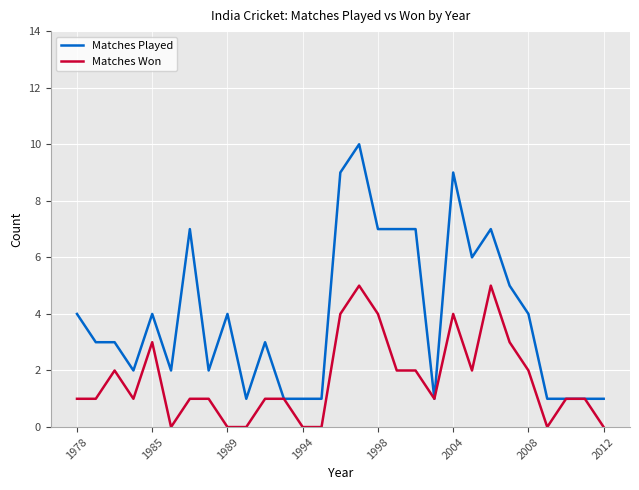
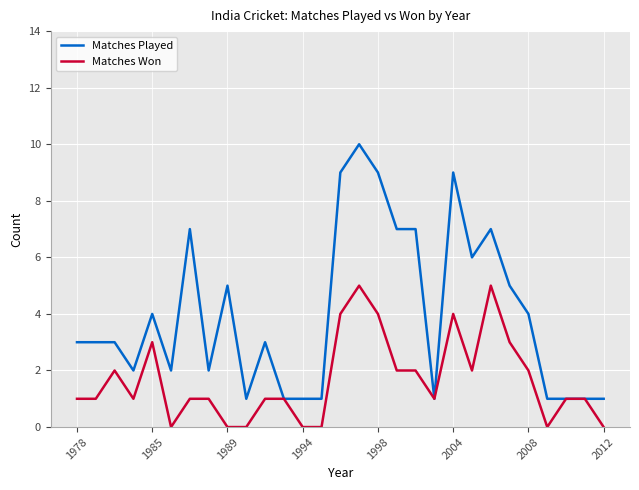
  {
    "Matches Played": {
-     "1978": 4,
+     "1978": 3,
      "1985": 4,
-     "1989": 4,
+     "1989": 5,
      "1994": 1,
-     "1998": 7,
+     "1998": 9,
      "2004": 9,
      "2008": 4,
      "2012": 1
    },
    "Matches Won": {
      "1978": 1,
      "1985": 3,
      "1989": 0,
      "1994": 0,
      "1998": 4,
      "2004": 4,
      "2008": 2,
      "2012": 0
    }
  }
